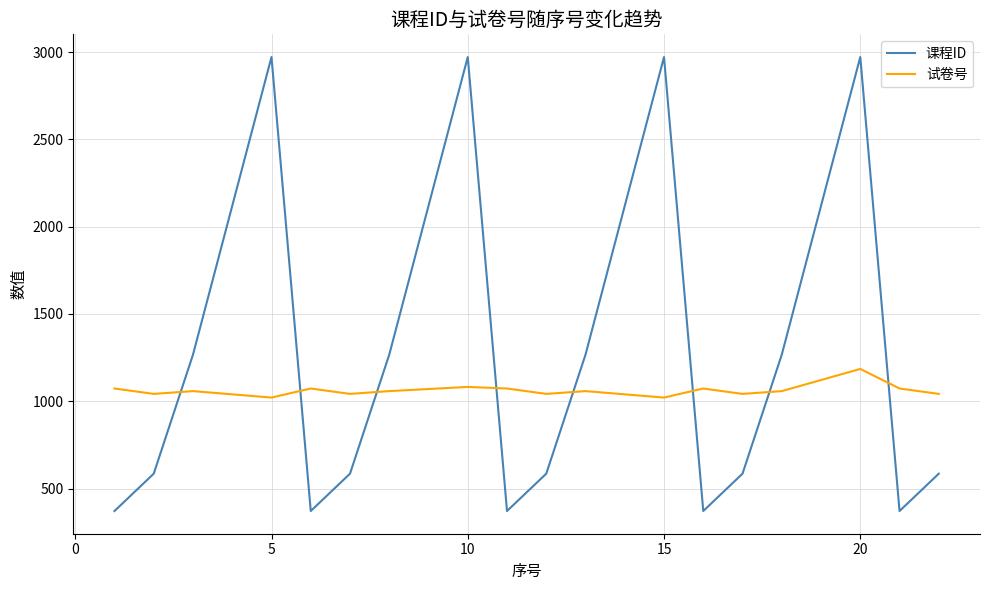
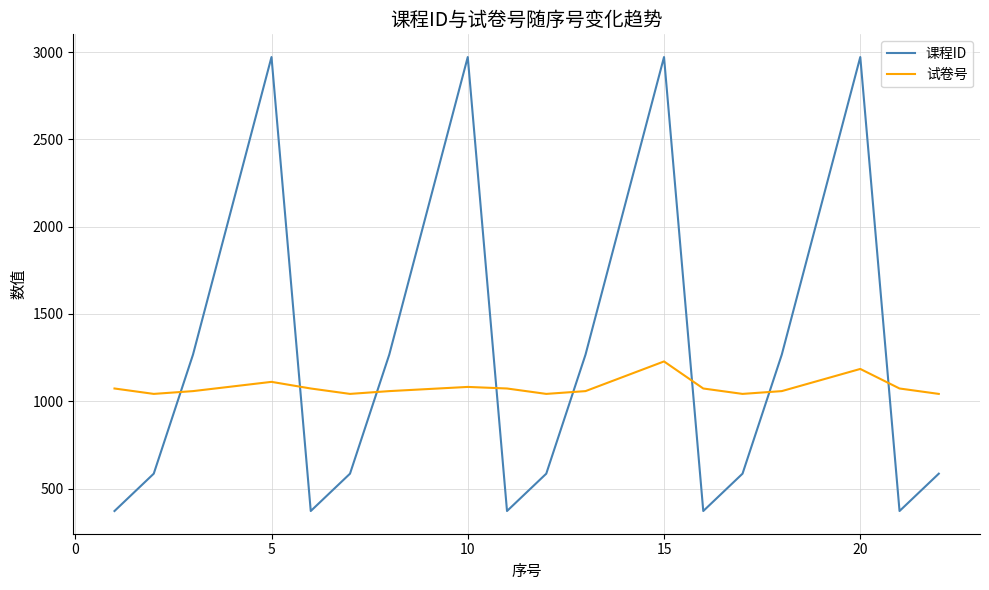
  {
    "课程ID": {
      "5": 2970,
      "10": 2970,
      "15": 2970,
      "20": 2970
    },
    "试卷号": {
-     "5": 1020,
+     "5": 1110,
      "10": 1080,
-     "15": 1020,
+     "15": 1230,
      "20": 1190
    }
  }
